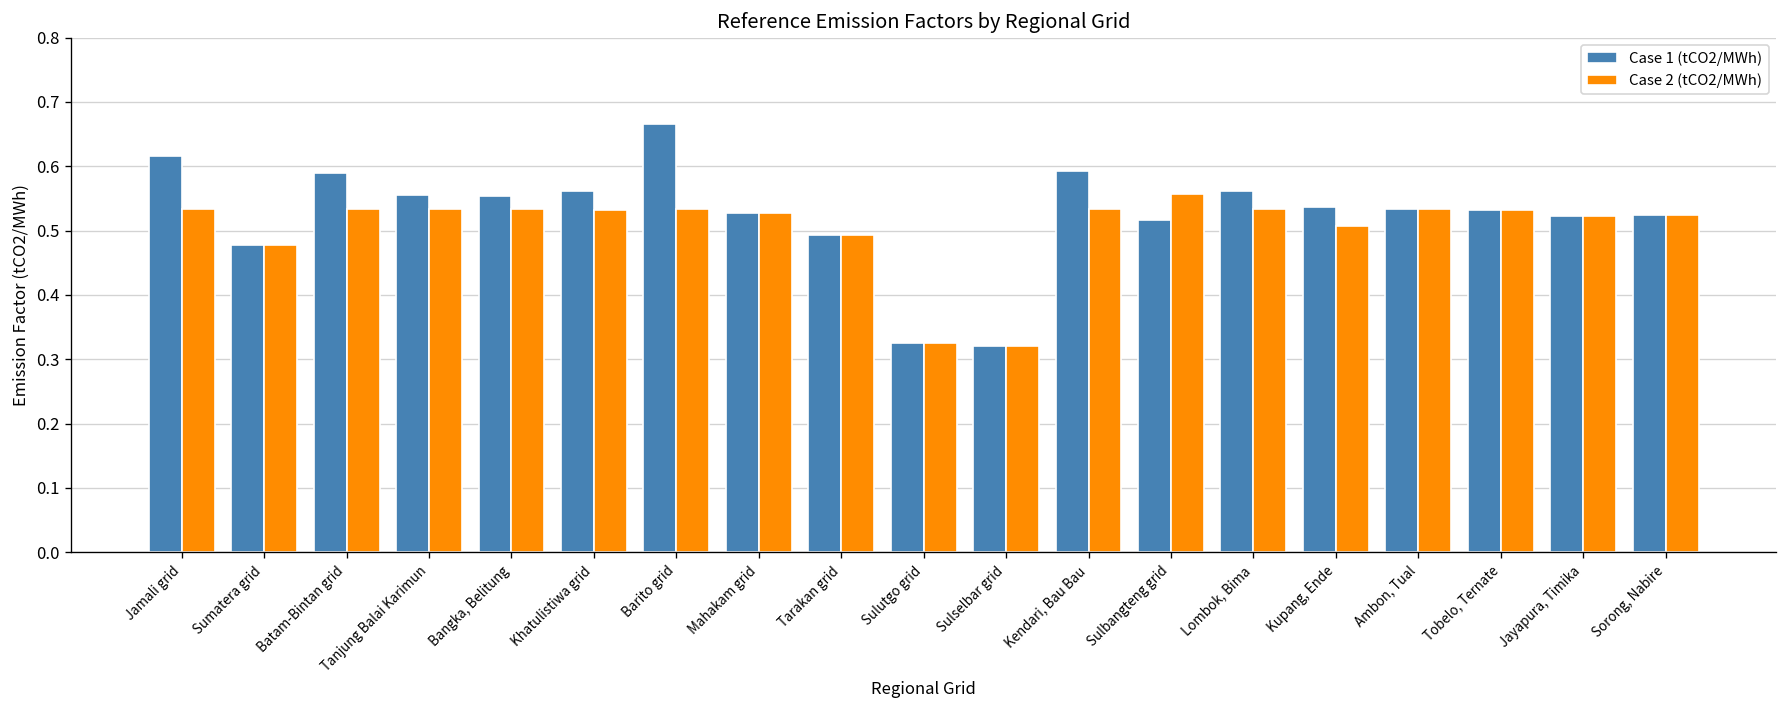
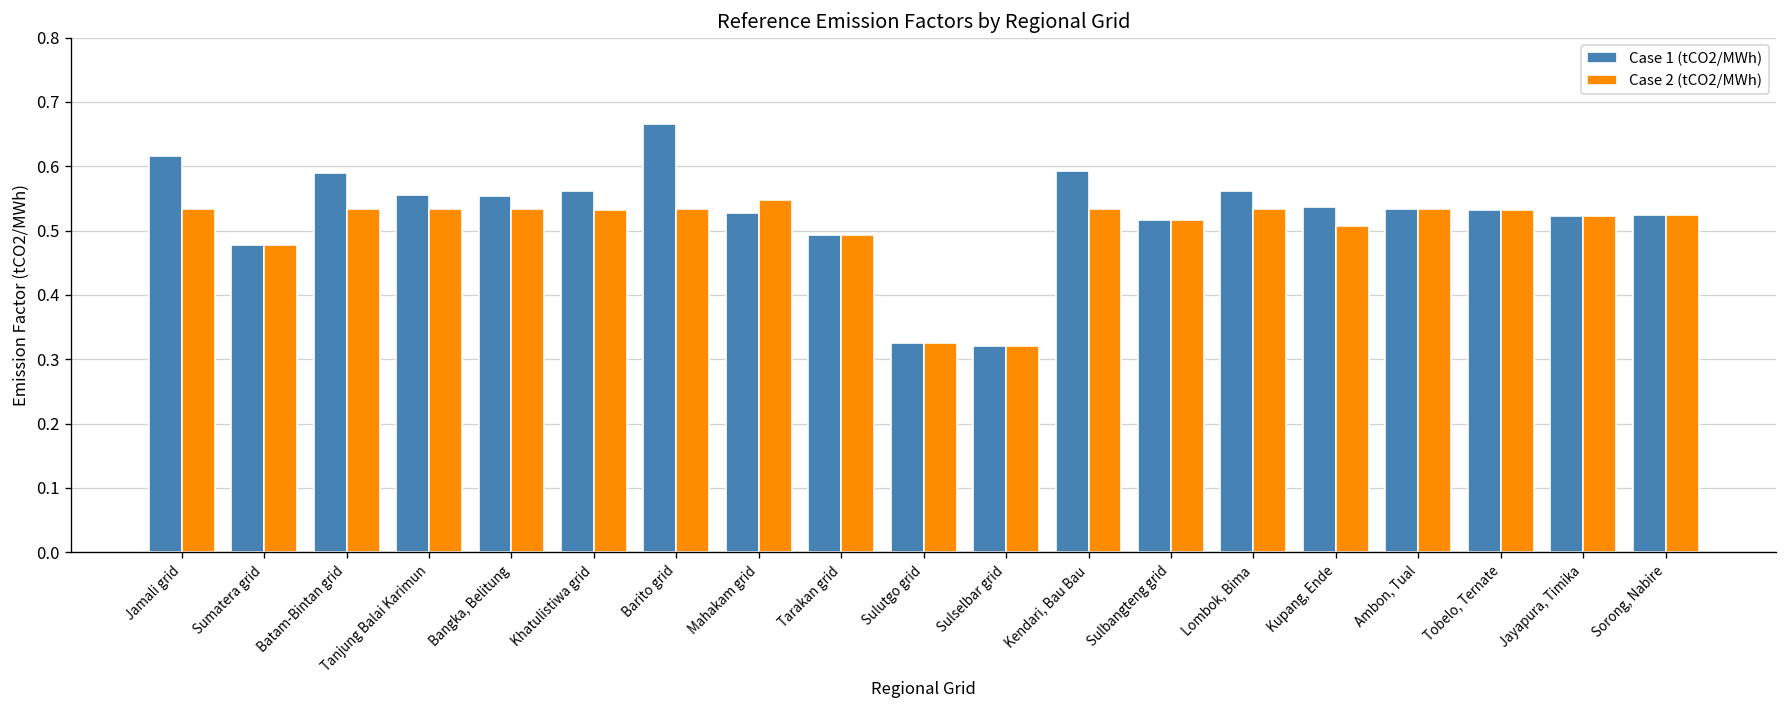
  {
    "Case 1 (tCO2/MWh)": {
      "Jamali grid": 0.62,
      "Sumatera grid": 0.48,
      "Batam-Bintan grid": 0.59,
      "Tanjung Balai Karimun": 0.56,
      "Bangka, Belitung": 0.55,
      "Khatulistiwa grid": 0.56,
      "Barito grid": 0.67,
      "Mahakam grid": 0.53,
      "Tarakan grid": 0.49,
      "Sulutgo grid": 0.33,
      "Sulselbar grid": 0.32,
      "Kendari, Bau Bau": 0.59,
      "Sulbangteng grid": 0.52,
      "Lombok, Bima": 0.56,
      "Kupang, Ende": 0.54,
      "Ambon, Tual": 0.53,
      "Tobelo, Ternate": 0.53,
      "Jayapura, Timika": 0.52,
      "Sorong, Nabire": 0.53
    },
    "Case 2 (tCO2/MWh)": {
      "Jamali grid": 0.53,
      "Sumatera grid": 0.48,
      "Batam-Bintan grid": 0.53,
      "Tanjung Balai Karimun": 0.53,
      "Bangka, Belitung": 0.53,
      "Khatulistiwa grid": 0.53,
      "Barito grid": 0.53,
-     "Mahakam grid": 0.53,
+     "Mahakam grid": 0.55,
      "Tarakan grid": 0.49,
      "Sulutgo grid": 0.33,
      "Sulselbar grid": 0.32,
      "Kendari, Bau Bau": 0.53,
-     "Sulbangteng grid": 0.56,
+     "Sulbangteng grid": 0.52,
      "Lombok, Bima": 0.53,
      "Kupang, Ende": 0.51,
      "Ambon, Tual": 0.53,
      "Tobelo, Ternate": 0.53,
      "Jayapura, Timika": 0.52,
      "Sorong, Nabire": 0.53
    }
  }
